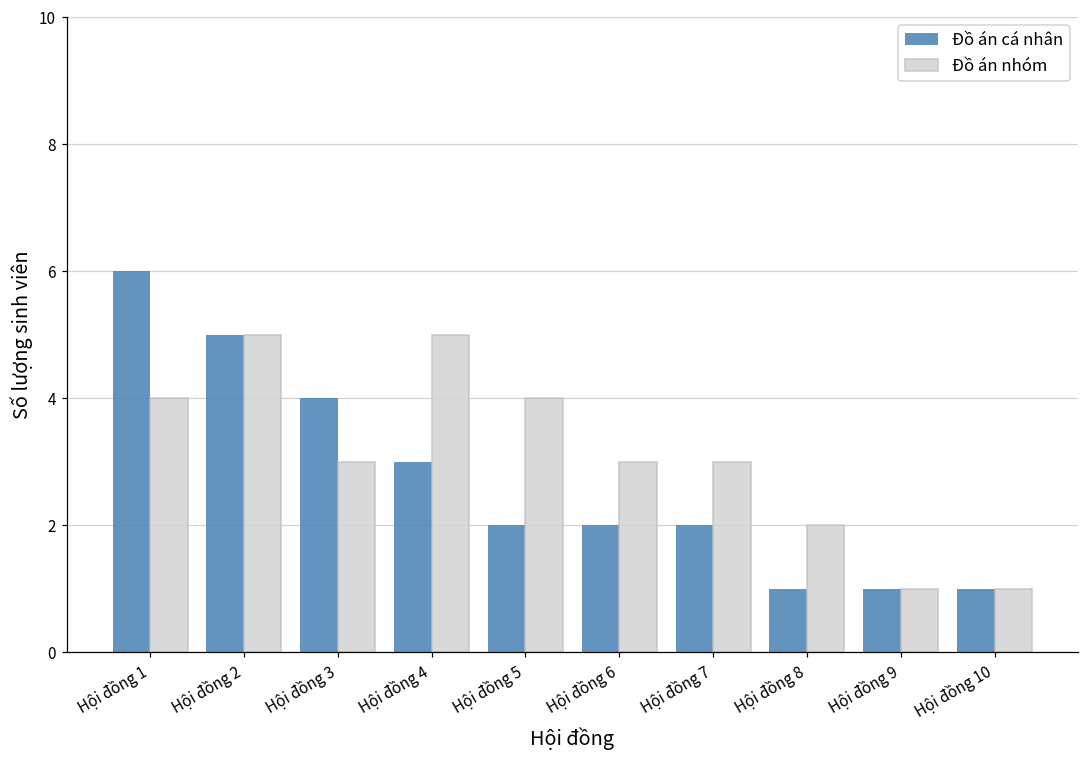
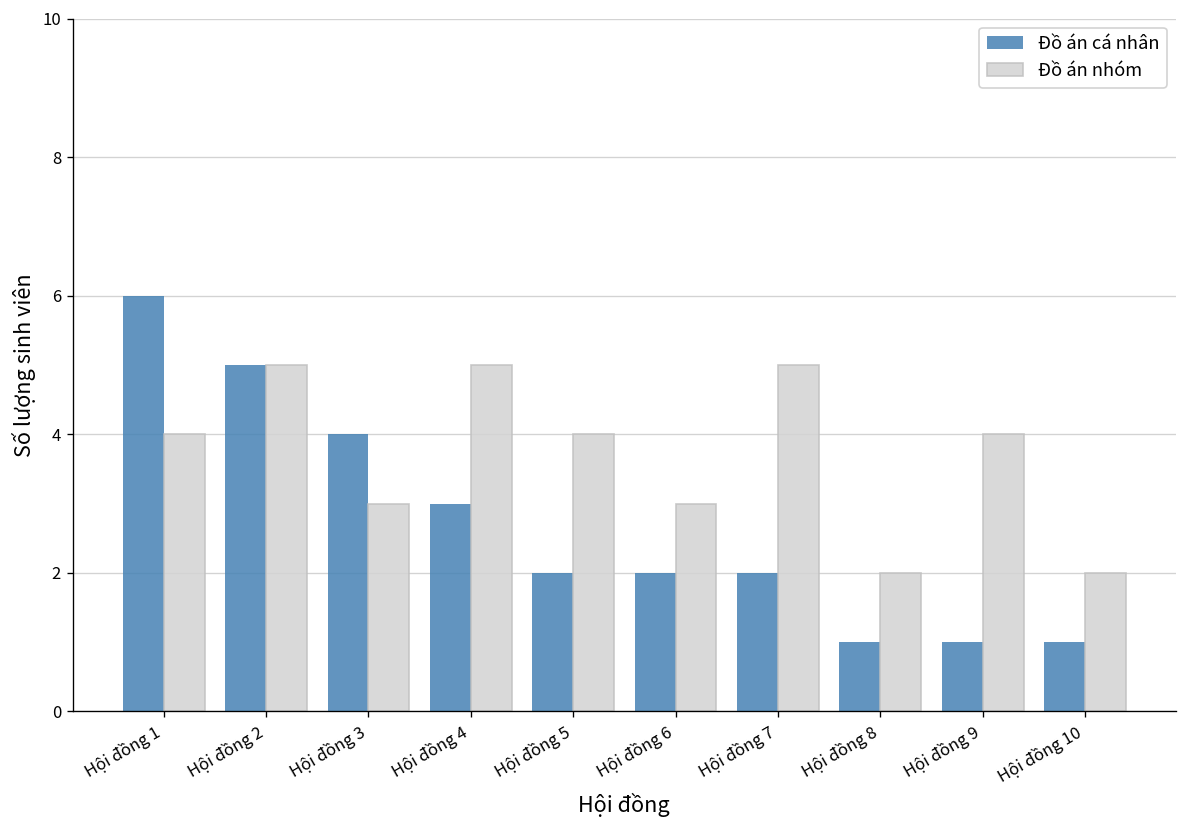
  {
    "Đồ án cá nhân": {
      "Hội đồng 1": 6,
      "Hội đồng 2": 5,
      "Hội đồng 3": 4,
      "Hội đồng 4": 3,
      "Hội đồng 5": 2,
      "Hội đồng 6": 2,
      "Hội đồng 7": 2,
      "Hội đồng 8": 1,
      "Hội đồng 9": 1,
      "Hội đồng 10": 1
    },
    "Đồ án nhóm": {
      "Hội đồng 1": 4,
      "Hội đồng 2": 5,
      "Hội đồng 3": 3,
      "Hội đồng 4": 5,
      "Hội đồng 5": 4,
      "Hội đồng 6": 3,
-     "Hội đồng 7": 3,
+     "Hội đồng 7": 5,
      "Hội đồng 8": 2,
-     "Hội đồng 9": 1,
-     "Hội đồng 10": 1
+     "Hội đồng 9": 4,
+     "Hội đồng 10": 2
    }
  }
